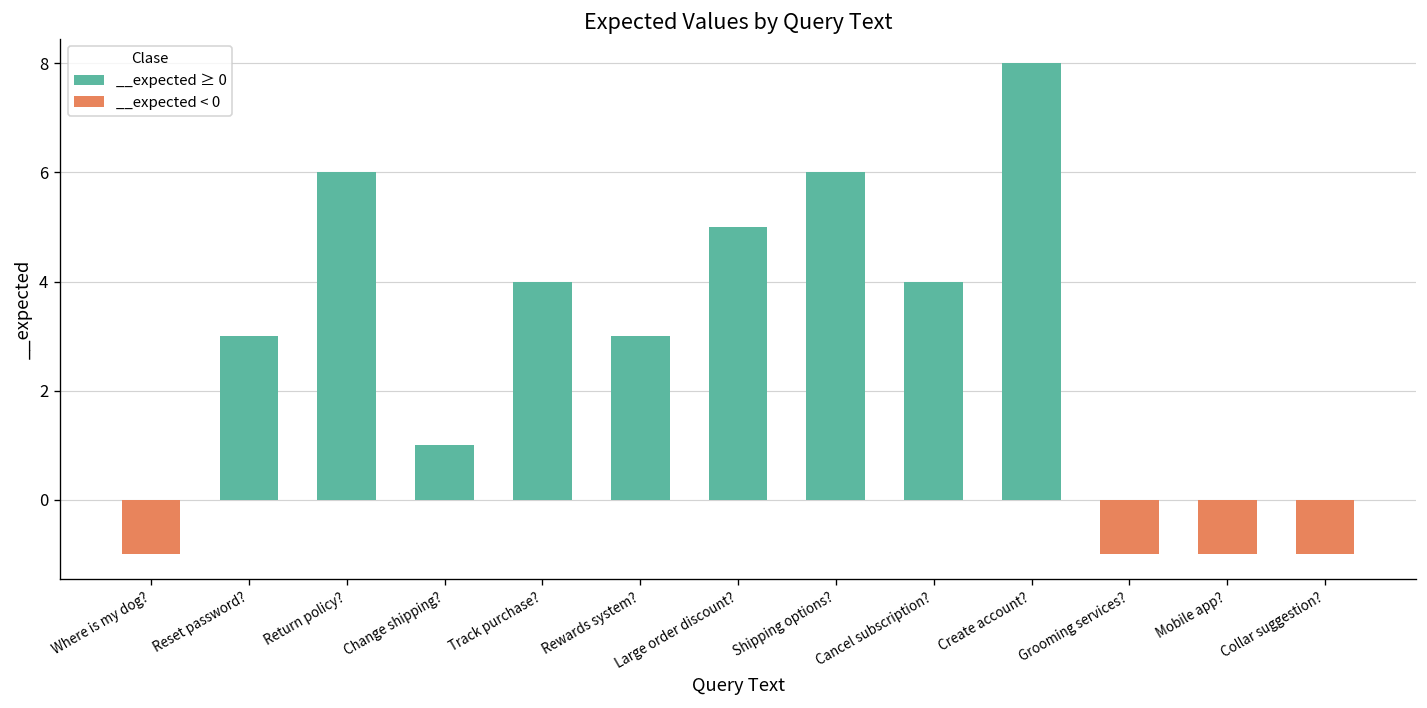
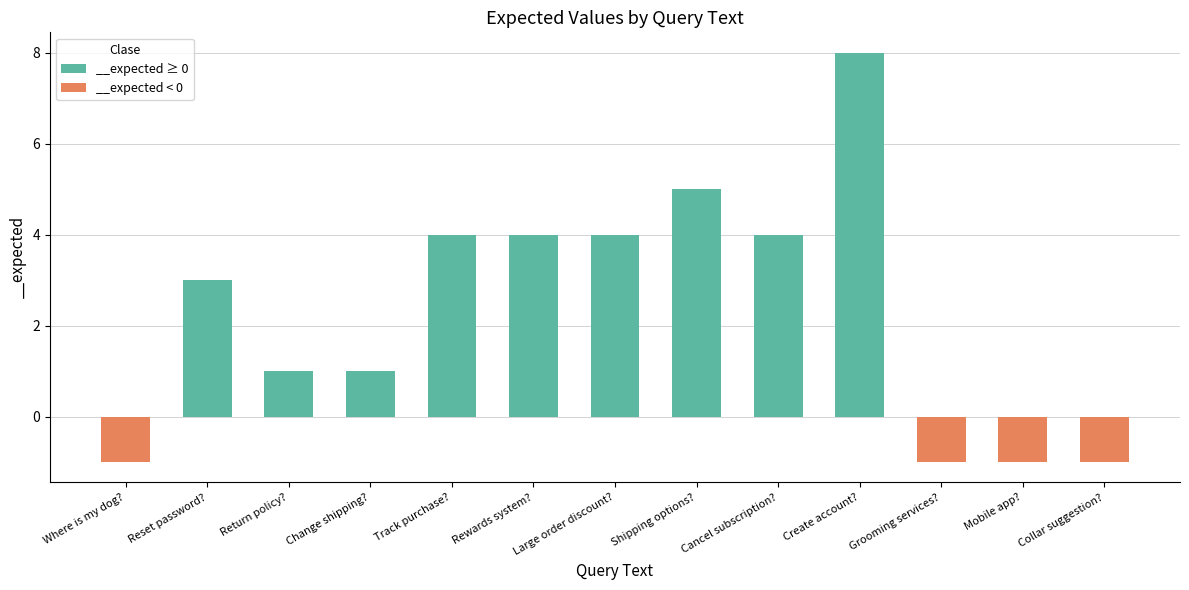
  {
    "Where is my dog?": -1,
    "Reset password?": 3,
-   "Return policy?": 6,
+   "Return policy?": 1,
    "Change shipping?": 1,
    "Track purchase?": 4,
-   "Rewards system?": 3,
-   "Large order discount?": 5,
-   "Shipping options?": 6,
+   "Rewards system?": 4,
+   "Large order discount?": 4,
+   "Shipping options?": 5,
    "Cancel subscription?": 4,
    "Create account?": 8,
    "Grooming services?": -1,
    "Mobile app?": -1,
    "Collar suggestion?": -1
  }
